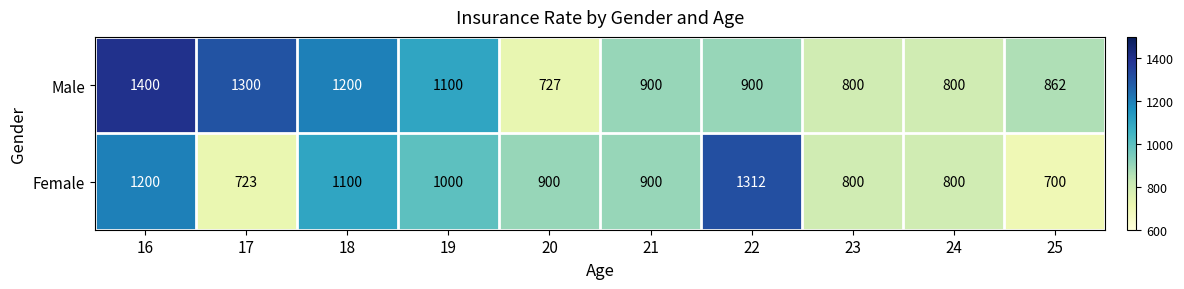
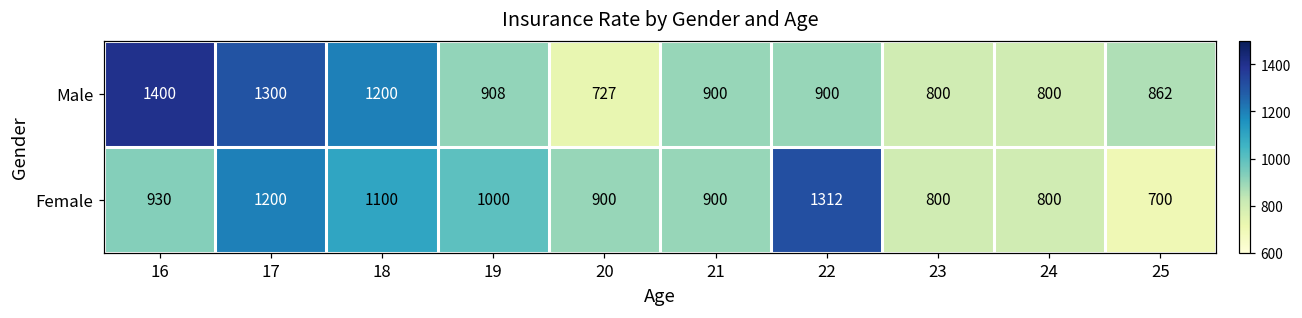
  {
    "Male": {
      "16": 1400,
      "17": 1300,
      "18": 1200,
-     "19": 1100,
+     "19": 908,
      "20": 727,
      "21": 900,
      "22": 900,
      "23": 800,
      "24": 800,
      "25": 862
    },
    "Female": {
-     "16": 1200,
-     "17": 723,
+     "16": 930,
+     "17": 1200,
      "18": 1100,
      "19": 1000,
      "20": 900,
      "21": 900,
      "22": 1312,
      "23": 800,
      "24": 800,
      "25": 700
    }
  }
